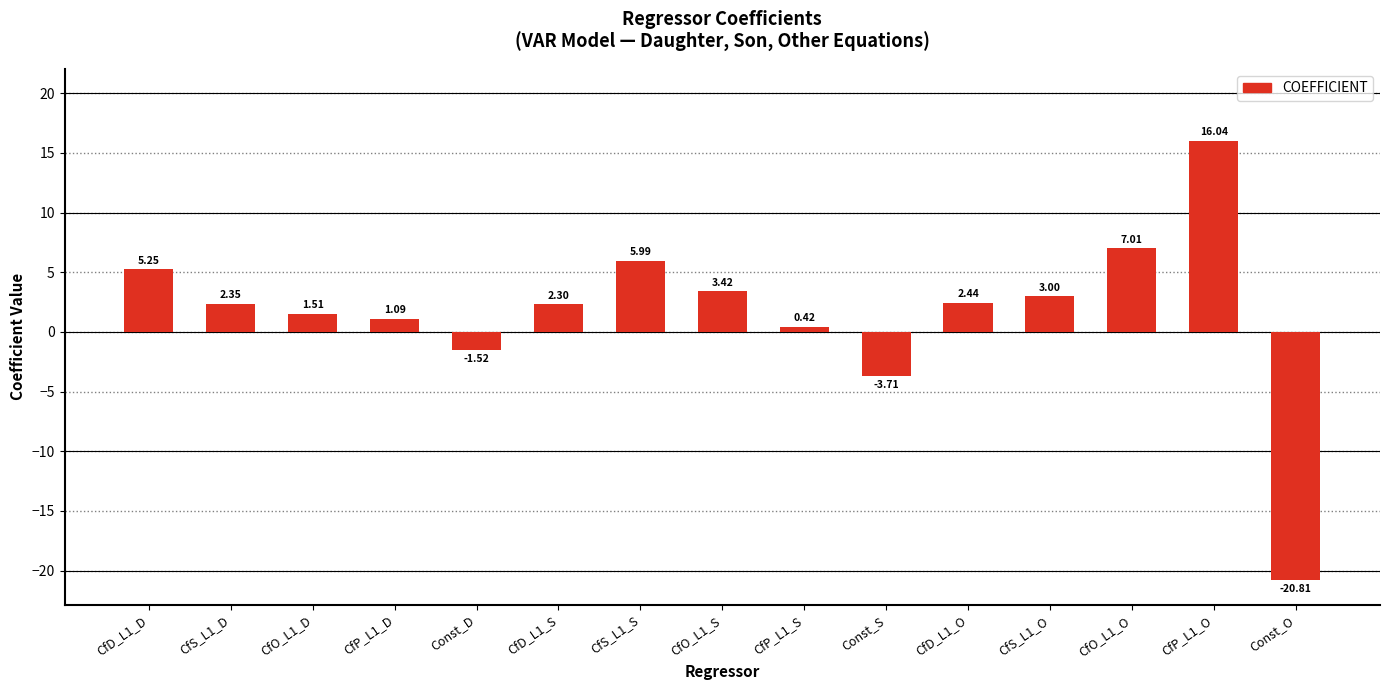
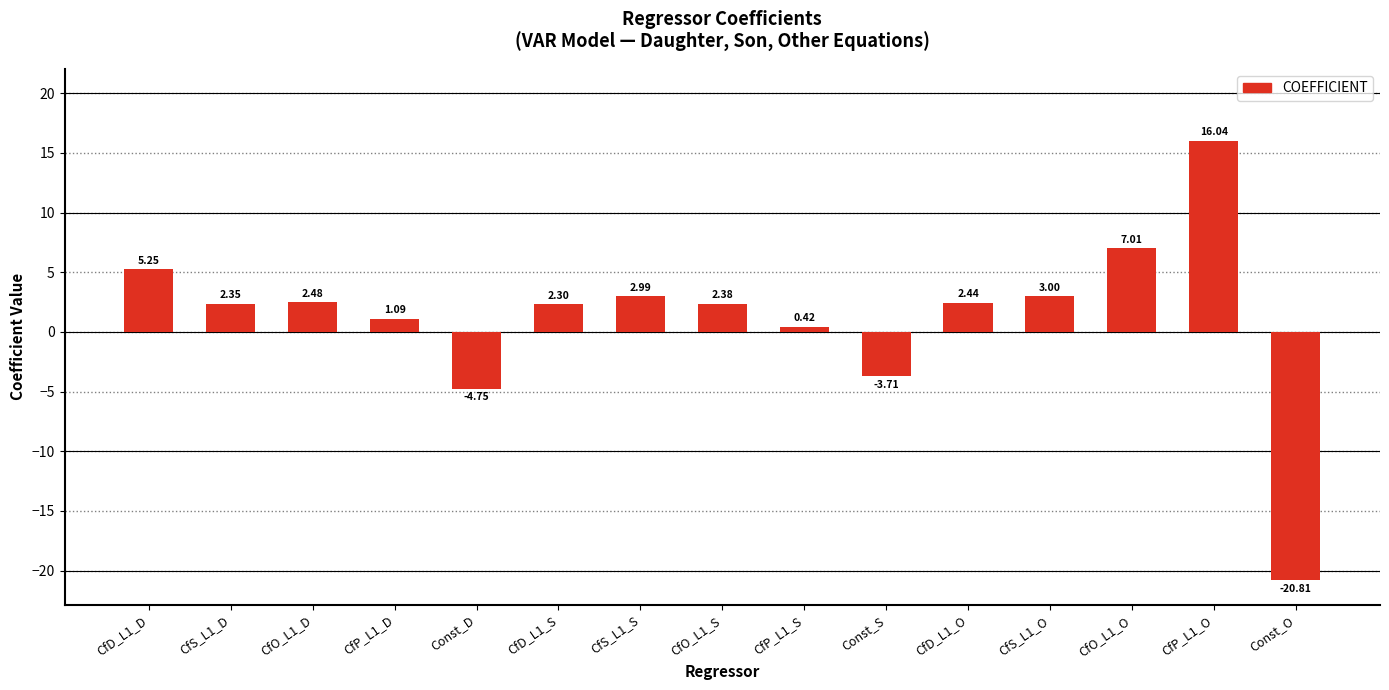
  {
    "CfD_L1_D": 5.25,
    "CfS_L1_D": 2.35,
-   "CfO_L1_D": 1.51,
+   "CfO_L1_D": 2.48,
    "CfP_L1_D": 1.09,
-   "Const_D": -1.52,
+   "Const_D": -4.75,
    "CfD_L1_S": 2.30,
-   "CfS_L1_S": 5.99,
-   "CfO_L1_S": 3.42,
+   "CfS_L1_S": 2.99,
+   "CfO_L1_S": 2.38,
    "CfP_L1_S": 0.42,
    "Const_S": -3.71,
    "CfD_L1_O": 2.44,
    "CfS_L1_O": 3.00,
    "CfO_L1_O": 7.01,
    "CfP_L1_O": 16.04,
    "Const_O": -20.81
  }
